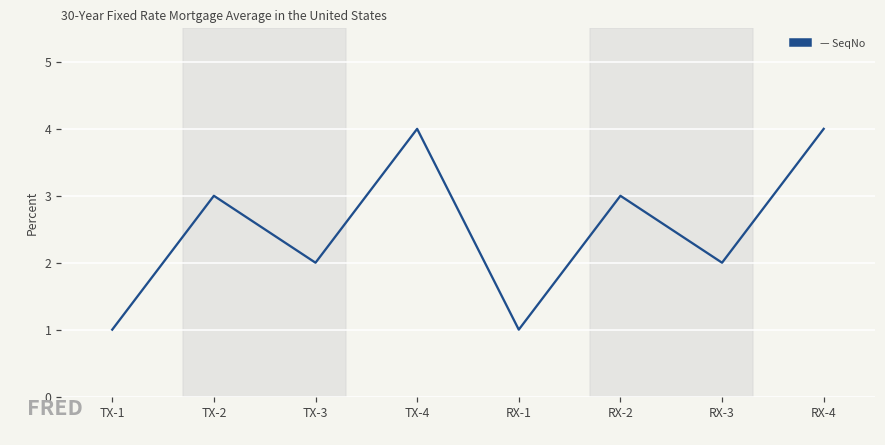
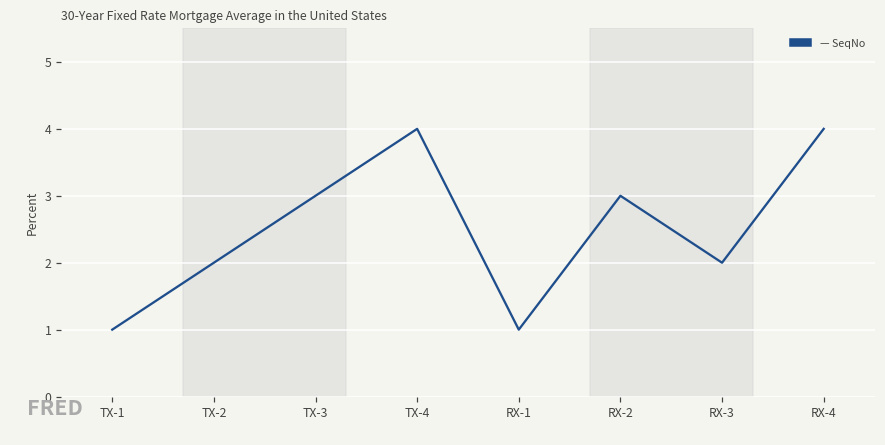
  {
-   "TX-2": 3,
-   "TX-3": 2,
+   "TX-2": 2,
+   "TX-3": 3,
    "TX-4": 4,
    "RX-1": 1,
    "RX-2": 3,
    "RX-3": 2,
    "RX-4": 4
  }
